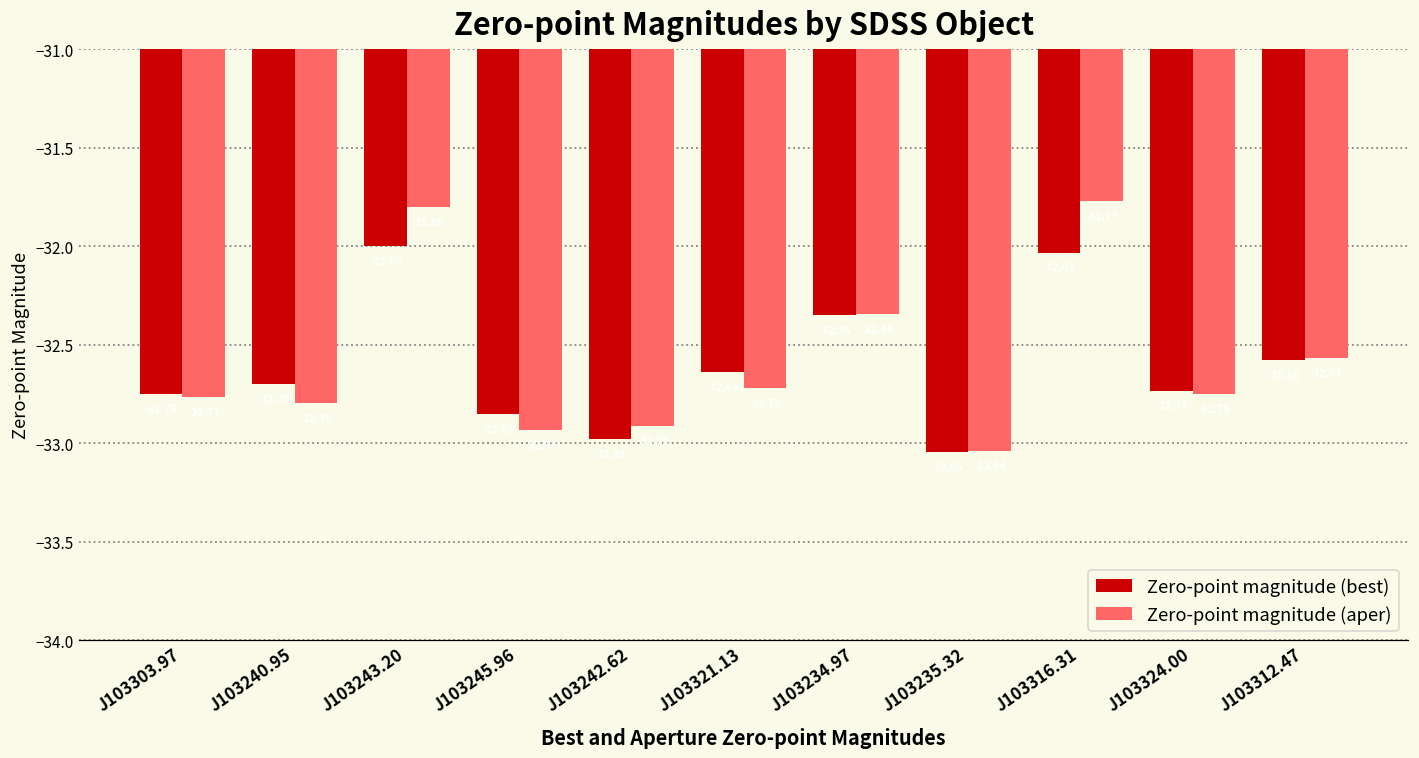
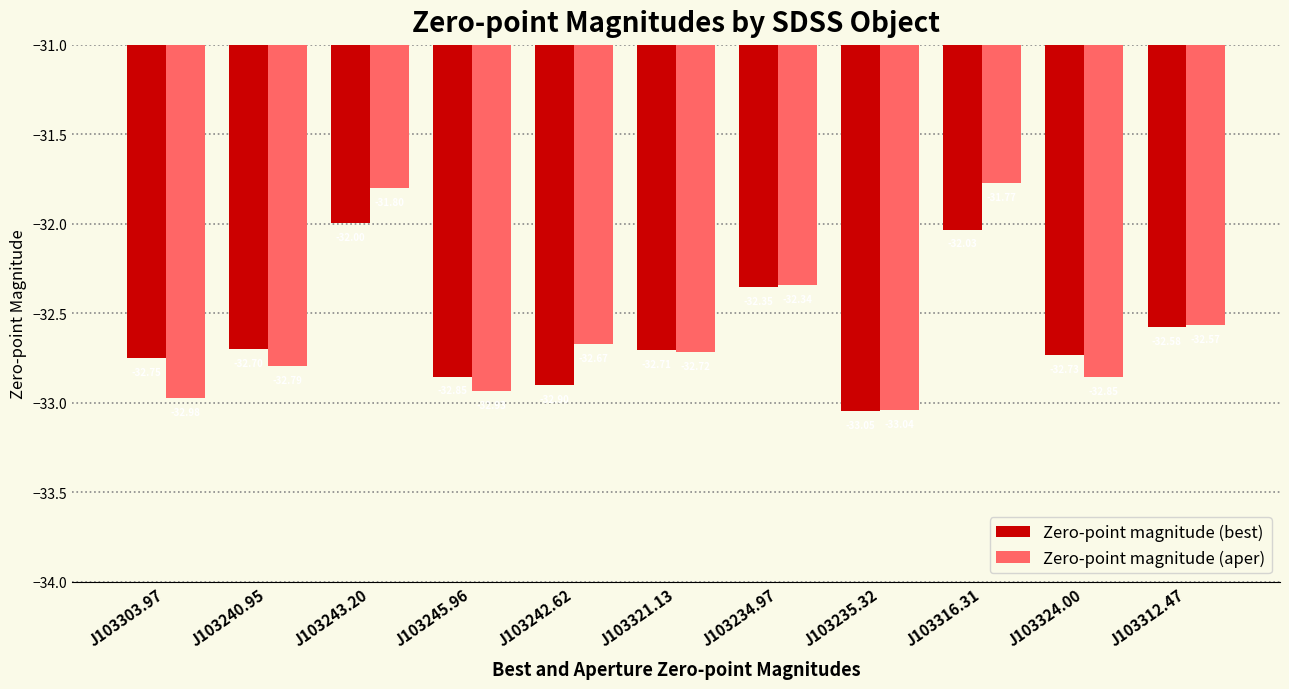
  {
    "Zero-point magnitude (best)": {
      "J103303.97": -32.75,
      "J103240.95": -32.70,
      "J103243.20": -32.00,
      "J103245.96": -32.85,
-     "J103242.62": -32.98,
-     "J103321.13": -32.64,
+     "J103242.62": -32.90,
+     "J103321.13": -32.71,
      "J103234.97": -32.35,
      "J103235.32": -33.05,
      "J103316.31": -32.03,
      "J103324.00": -32.73,
      "J103312.47": -32.58
    },
    "Zero-point magnitude (aper)": {
-     "J103303.97": -32.77,
+     "J103303.97": -32.98,
      "J103240.95": -32.79,
      "J103243.20": -31.80,
      "J103245.96": -32.93,
-     "J103242.62": -32.91,
+     "J103242.62": -32.67,
      "J103321.13": -32.72,
      "J103234.97": -32.34,
      "J103235.32": -33.04,
      "J103316.31": -31.77,
-     "J103324.00": -32.75,
+     "J103324.00": -32.85,
      "J103312.47": -32.57
    }
  }
